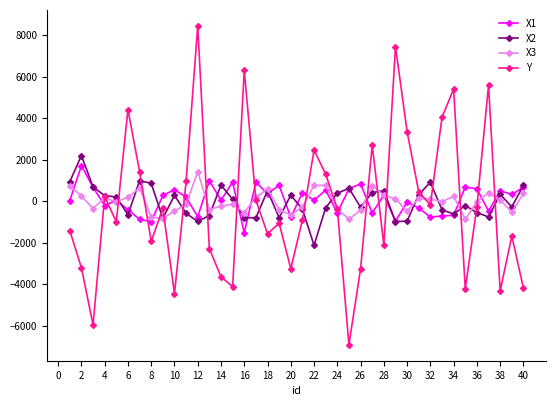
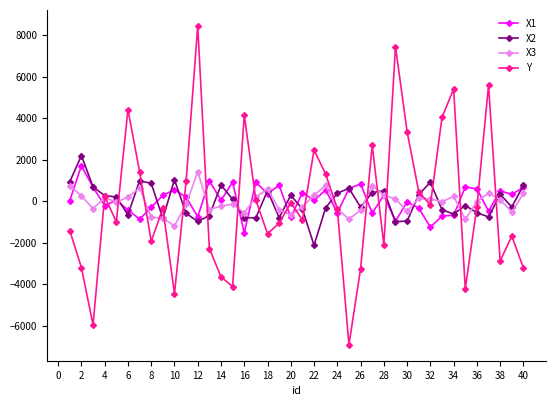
  {
    "X1": {
      "2": 1700,
      "4": -200,
      "6": -400,
-     "8": -1000,
+     "8": -300,
      "10": 600,
      "12": -700,
      "14": 0,
      "16": -1500,
      "18": 400,
      "22": 0,
      "24": -600,
      "26": 800,
      "30": 0,
-     "32": -800,
+     "32": -1300,
      "36": 600,
      "38": 500
    },
    "X2": {
      "2": 2200,
      "6": -700,
      "8": 900,
-     "10": 300,
+     "10": 1000,
      "12": -1000,
      "14": 800,
      "16": -800,
      "20": 300,
      "22": -2100,
      "24": 400,
      "26": -300,
      "28": 500,
      "30": -1000,
      "32": 900,
      "36": -500,
      "38": 300
    },
    "X3": {
      "2": 300,
      "6": 200,
      "8": -800,
-     "10": -500,
+     "10": -1200,
      "12": 1400,
      "14": -200,
      "16": -600,
-     "22": 800,
+     "22": 300,
      "26": -400,
      "30": -500,
      "32": 100,
      "34": 200,
      "36": 0,
      "38": 100,
      "40": 400
    },
    "Y": {
      "2": -3200,
      "6": 4400,
      "8": -1900,
      "10": -4400,
      "12": 8400,
      "14": -3600,
-     "16": 6300,
+     "16": 4100,
      "18": -1600,
-     "20": -3200,
+     "20": -100,
      "22": 2500,
      "26": -3200,
      "28": -2100,
      "30": 3300,
      "32": -200,
      "34": 5400,
      "36": -300,
-     "38": -4300,
-     "40": -4200
+     "38": -2900,
+     "40": -3200
    }
  }
